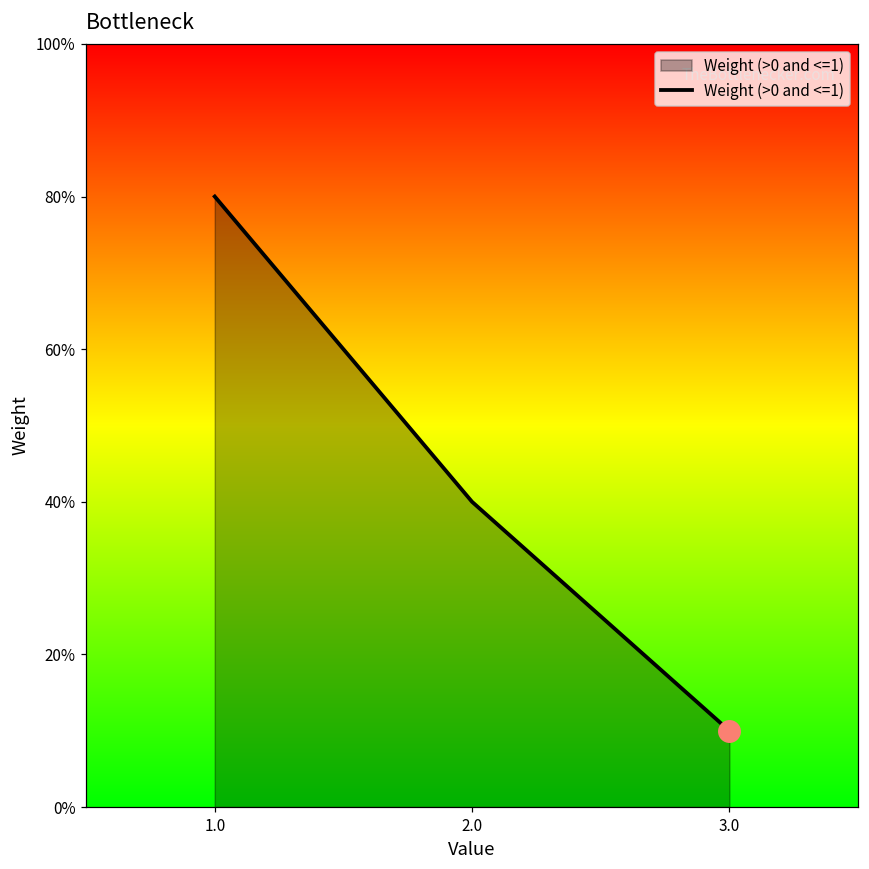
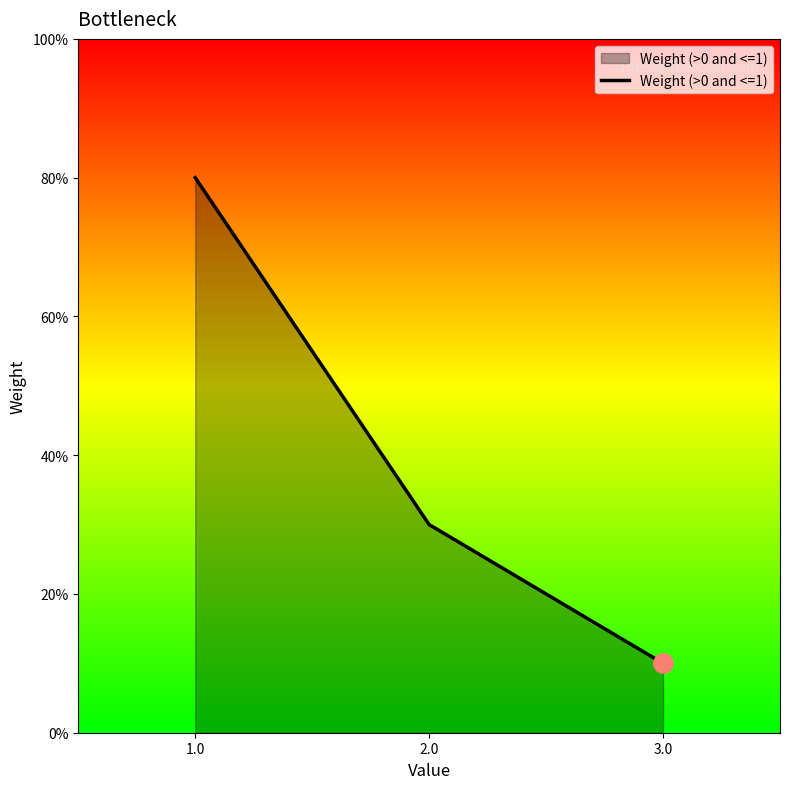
  {
    "Weight (>0 and <=1)": {
      "1.0": "80%",
-     "2.0": "40%"
+     "2.0": "30%"
    }
  }
